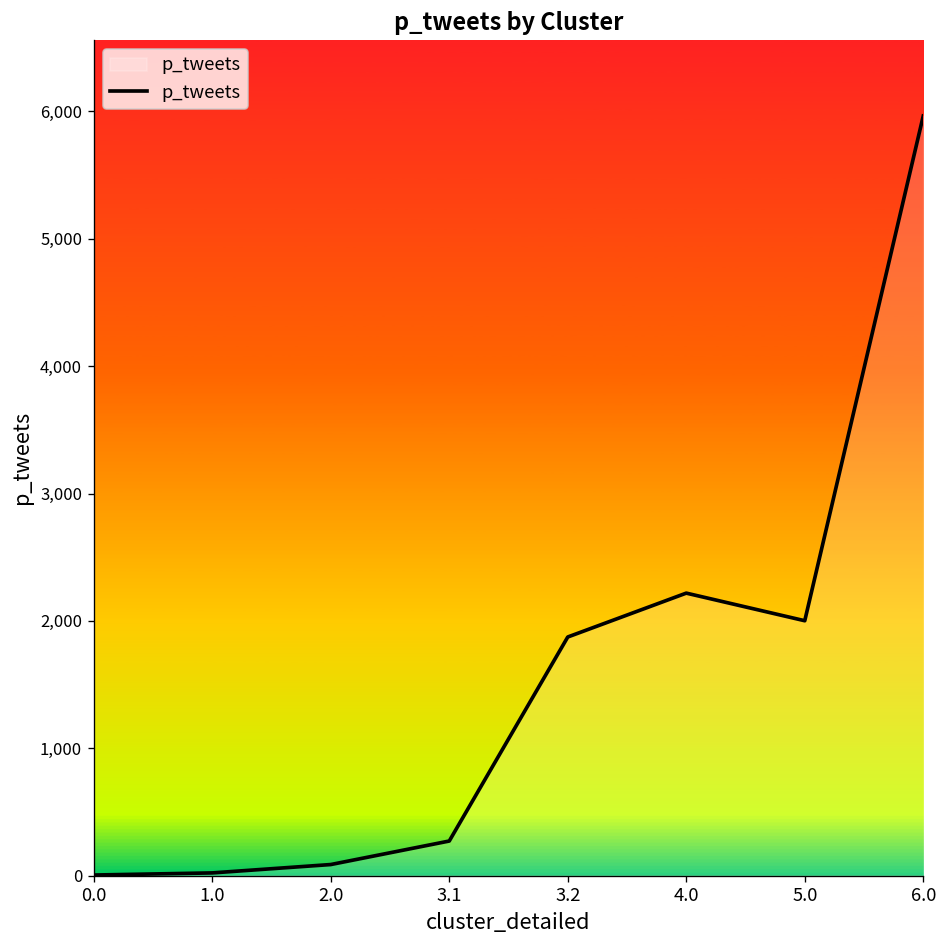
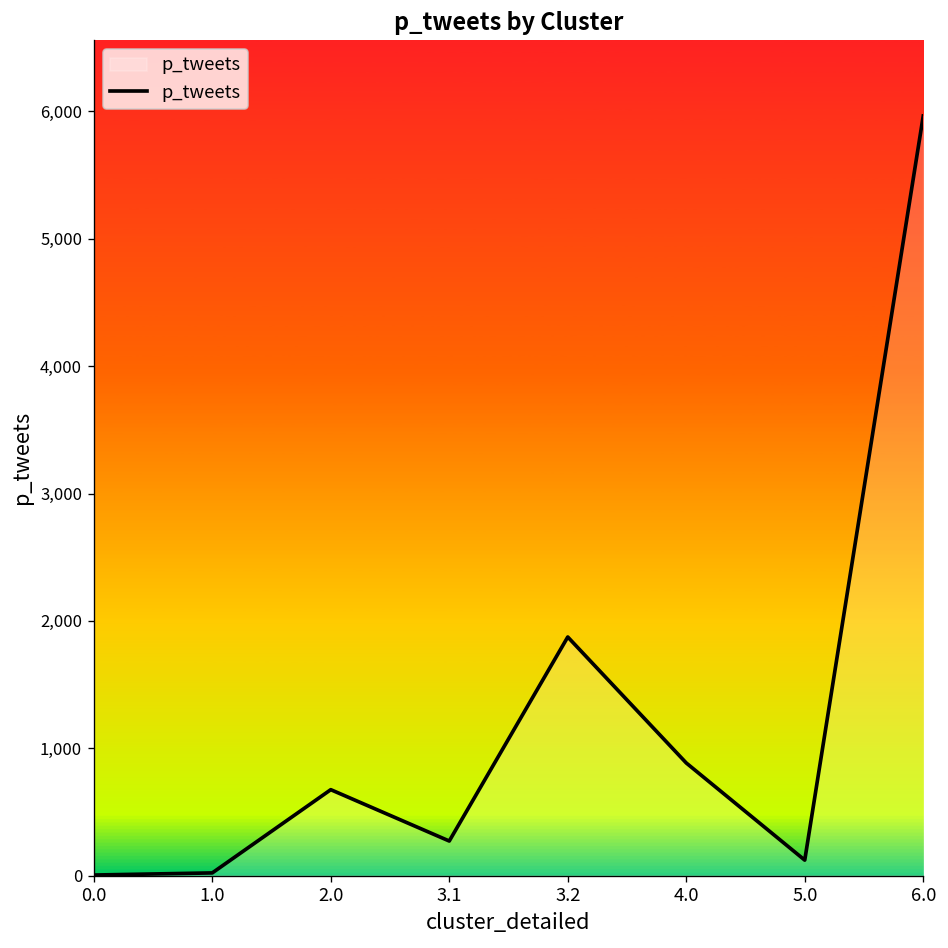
  {
    "0.0": "0",
    "1.0": "20",
-   "2.0": "90",
+   "2.0": "680",
    "3.1": "270",
    "3.2": "1,870",
-   "4.0": "2,220",
-   "5.0": "2,000",
+   "4.0": "880",
+   "5.0": "120",
    "6.0": "5,960"
  }
